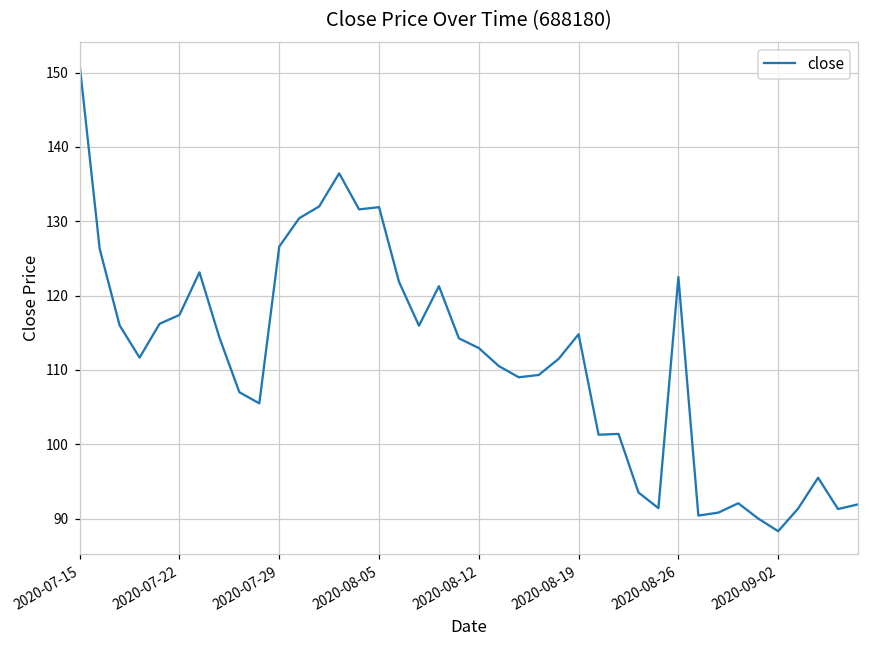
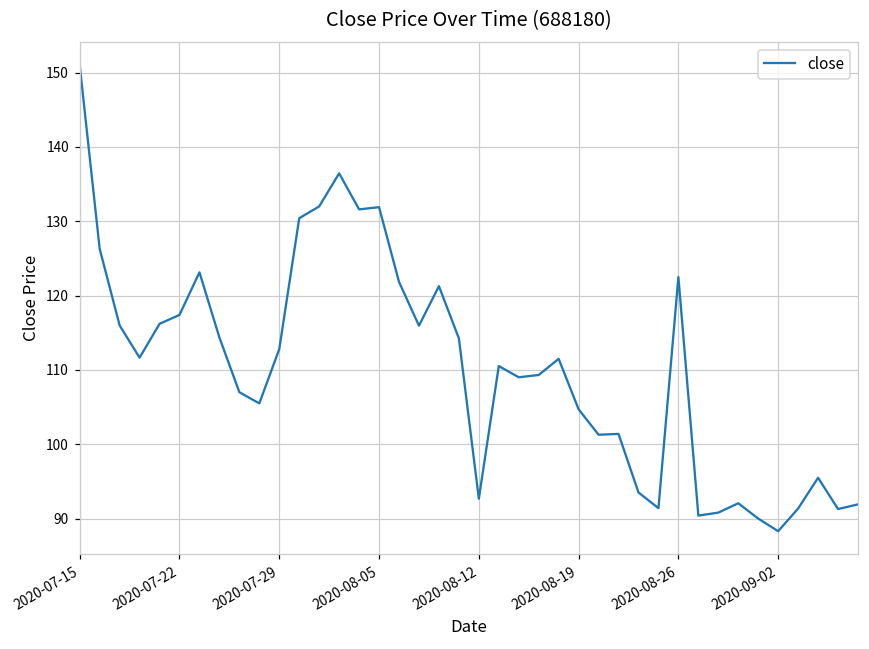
  {
    "2020-07-15": 151,
    "2020-07-22": 117,
-   "2020-07-29": 127,
+   "2020-07-29": 113,
    "2020-08-05": 132,
-   "2020-08-12": 113,
-   "2020-08-19": 115,
+   "2020-08-12": 93,
+   "2020-08-19": 105,
    "2020-08-26": 123,
    "2020-09-02": 88
  }
